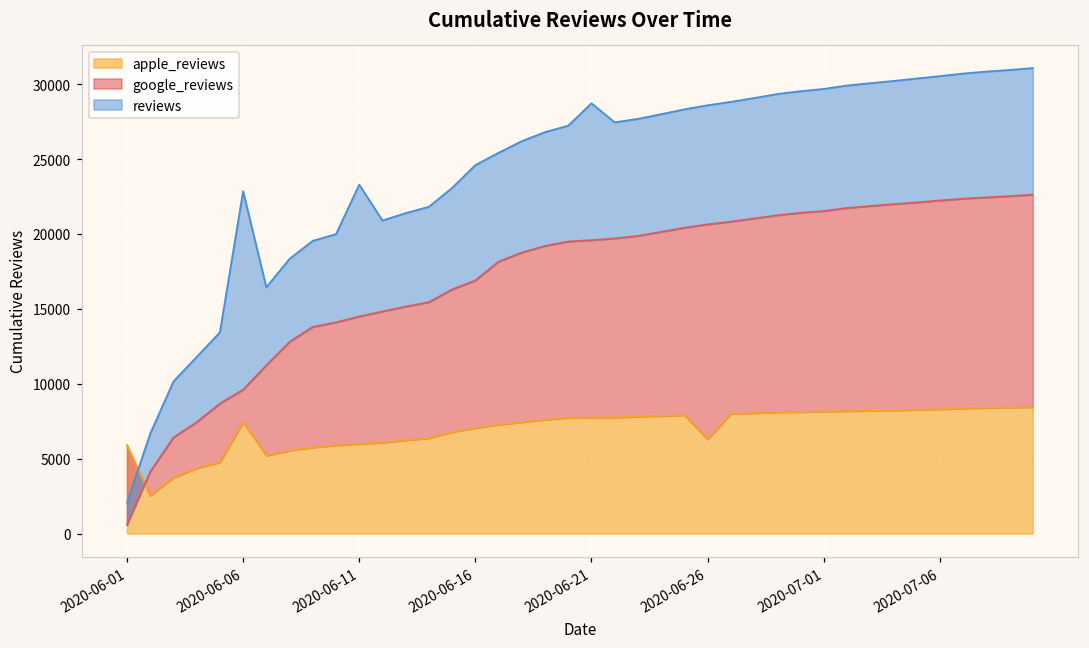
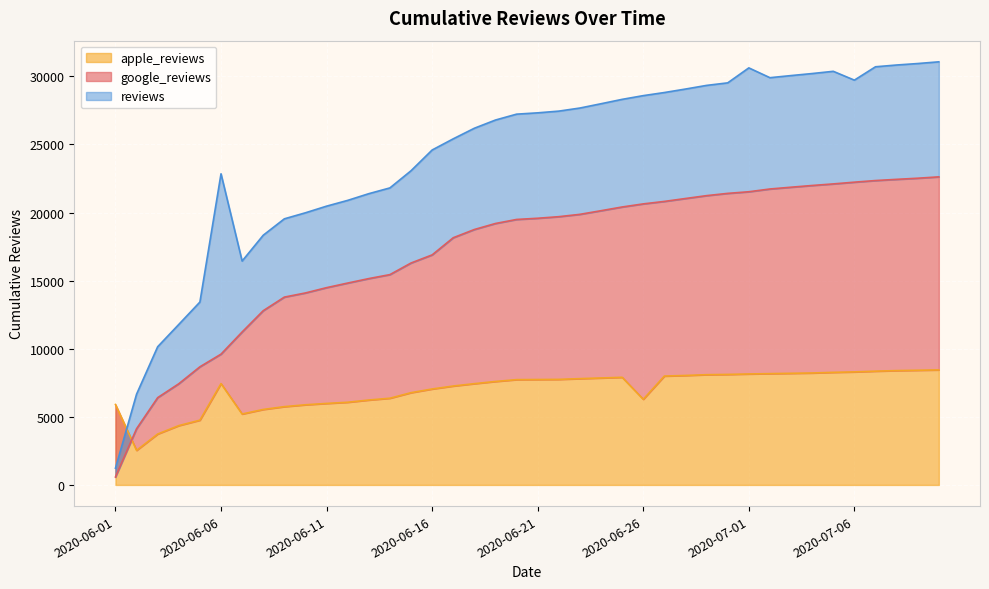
  {
    "apple_reviews": {
      "2020-06-06": 7400,
      "2020-06-11": 6000,
      "2020-06-16": 7000,
      "2020-06-21": 7700,
      "2020-06-26": 6300,
      "2020-07-01": 8100,
      "2020-07-06": 8300
    },
    "reviews": {
-     "2020-06-01": 2100,
+     "2020-06-01": 1200,
      "2020-06-06": 22800,
-     "2020-06-11": 23300,
+     "2020-06-11": 20500,
      "2020-06-16": 24600,
-     "2020-06-21": 28700,
+     "2020-06-21": 27300,
      "2020-06-26": 28600,
-     "2020-07-01": 29700,
-     "2020-07-06": 30500
+     "2020-07-01": 30600,
+     "2020-07-06": 29700
    }
  }
